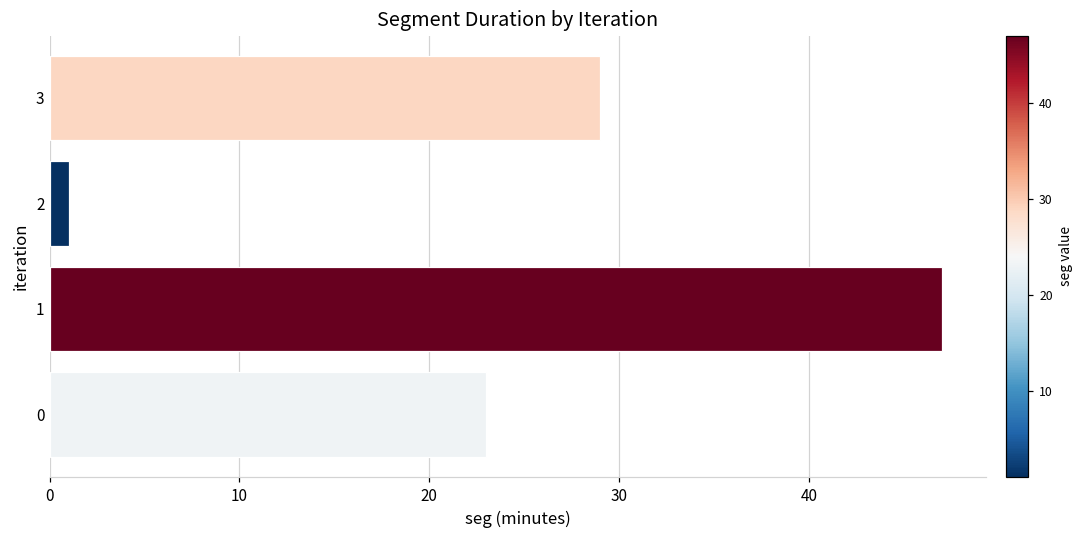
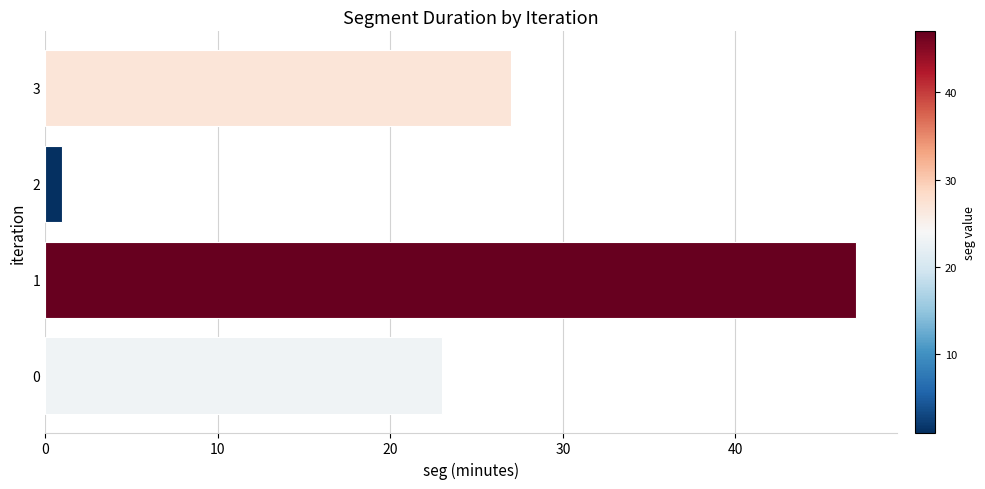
  {
-   "3": 29,
+   "3": 27,
    "2": 1,
    "1": 47,
    "0": 23
  }
